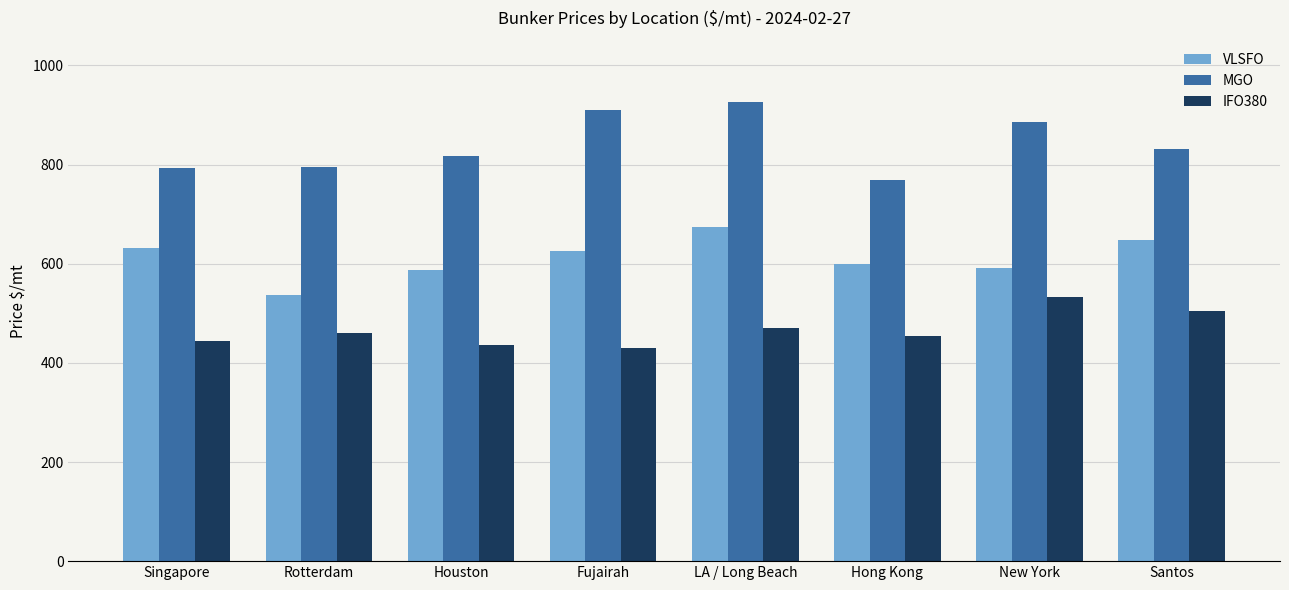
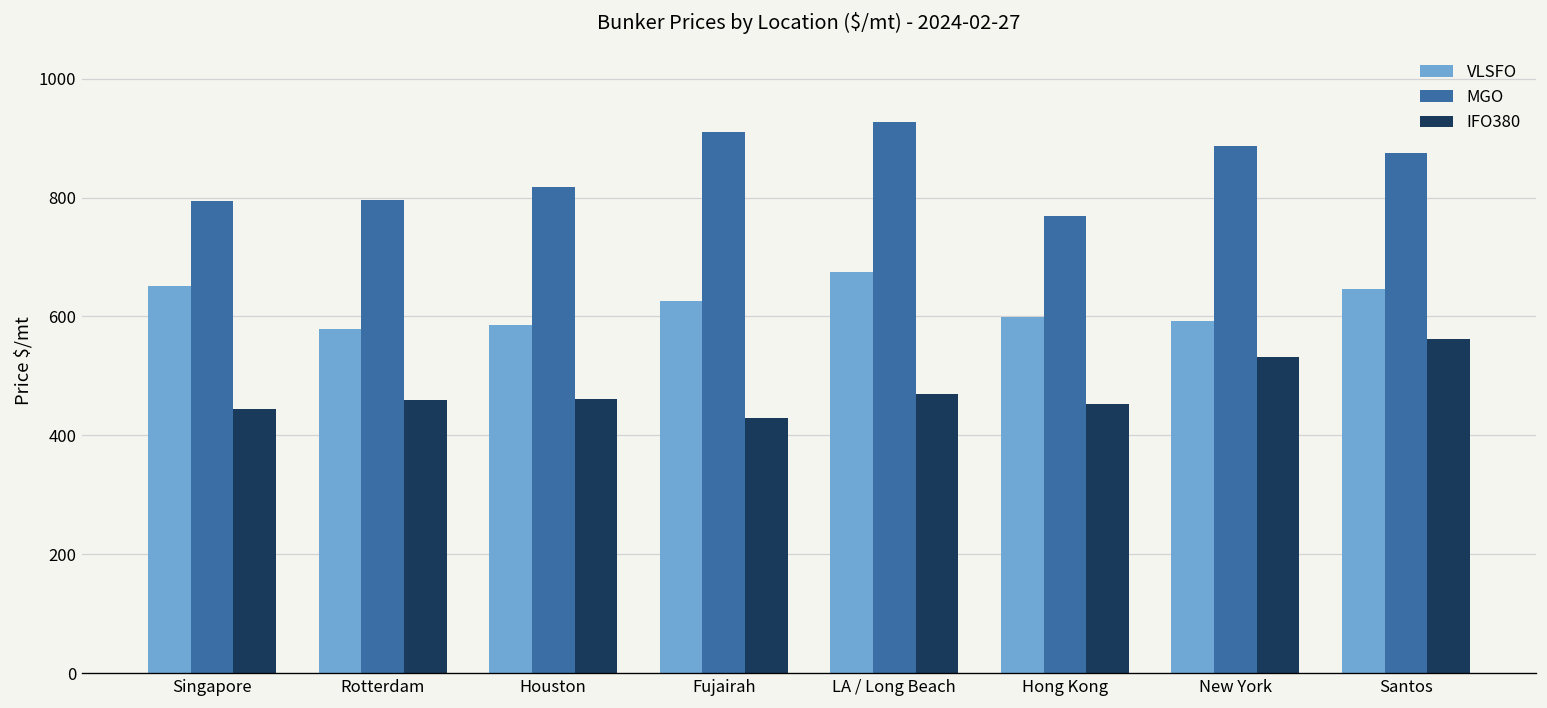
  {
    "VLSFO": {
-     "Singapore": 630,
-     "Rotterdam": 540,
+     "Singapore": 650,
+     "Rotterdam": 580,
      "Houston": 590,
      "Fujairah": 630,
      "LA / Long Beach": 670,
      "Hong Kong": 600,
      "New York": 590,
      "Santos": 650
    },
    "MGO": {
      "Singapore": 790,
      "Rotterdam": 800,
      "Houston": 820,
      "Fujairah": 910,
      "LA / Long Beach": 930,
      "Hong Kong": 770,
      "New York": 890,
-     "Santos": 830
+     "Santos": 880
    },
    "IFO380": {
      "Singapore": 440,
      "Rotterdam": 460,
-     "Houston": 440,
+     "Houston": 460,
      "Fujairah": 430,
      "LA / Long Beach": 470,
      "Hong Kong": 450,
      "New York": 530,
-     "Santos": 500
+     "Santos": 560
    }
  }
